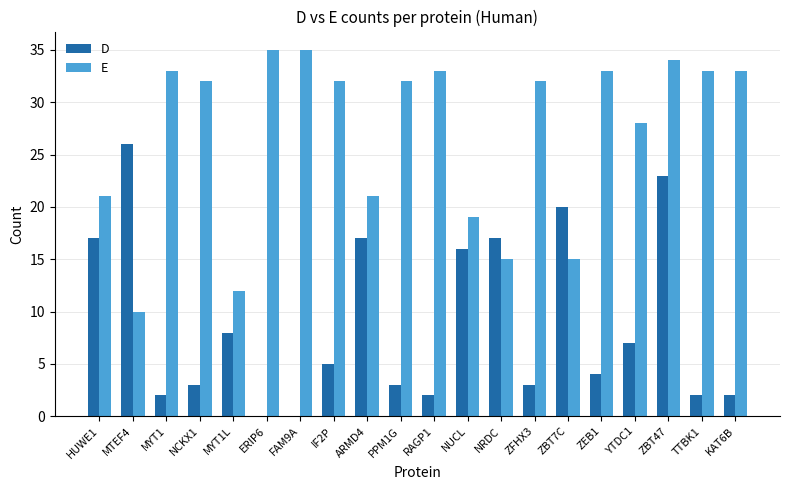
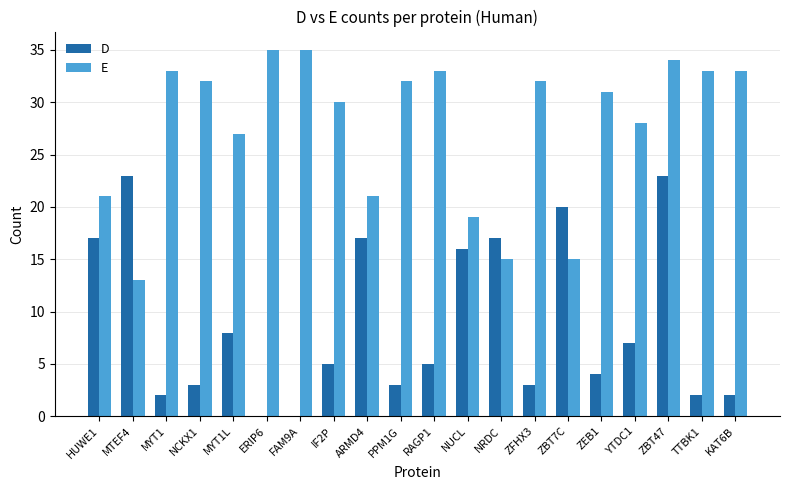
  {
    "D": {
      "HUWE1": 17,
-     "MTEF4": 26,
+     "MTEF4": 23,
      "MYT1": 2,
      "NCKX1": 3,
      "MYT1L": 8,
      "ERIP6": 0,
      "FAM9A": 0,
      "IF2P": 5,
      "ARMD4": 17,
      "PPM1G": 3,
-     "RAGP1": 2,
+     "RAGP1": 5,
      "NUCL": 16,
      "NRDC": 17,
      "ZFHX3": 3,
      "ZBT7C": 20,
      "ZEB1": 4,
      "YTDC1": 7,
      "ZBT47": 23,
      "TTBK1": 2,
      "KAT6B": 2
    },
    "E": {
      "HUWE1": 21,
-     "MTEF4": 10,
+     "MTEF4": 13,
      "MYT1": 33,
      "NCKX1": 32,
-     "MYT1L": 12,
+     "MYT1L": 27,
      "ERIP6": 35,
      "FAM9A": 35,
-     "IF2P": 32,
+     "IF2P": 30,
      "ARMD4": 21,
      "PPM1G": 32,
      "RAGP1": 33,
      "NUCL": 19,
      "NRDC": 15,
      "ZFHX3": 32,
      "ZBT7C": 15,
-     "ZEB1": 33,
+     "ZEB1": 31,
      "YTDC1": 28,
      "ZBT47": 34,
      "TTBK1": 33,
      "KAT6B": 33
    }
  }
